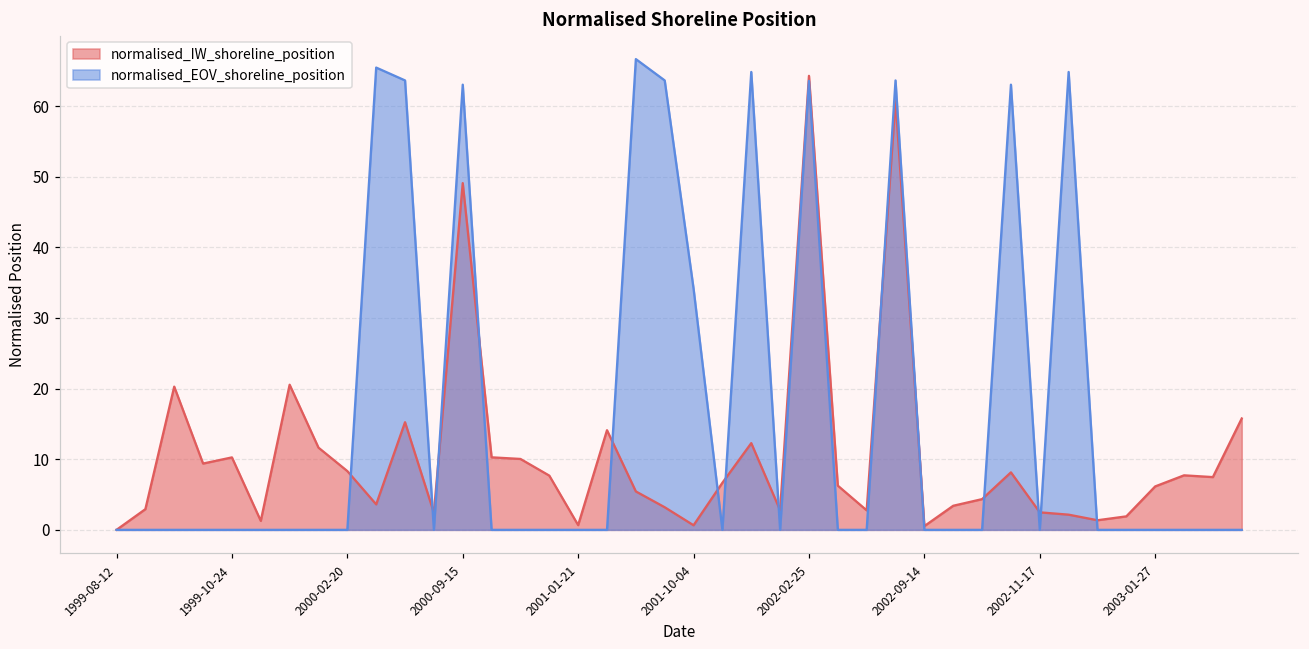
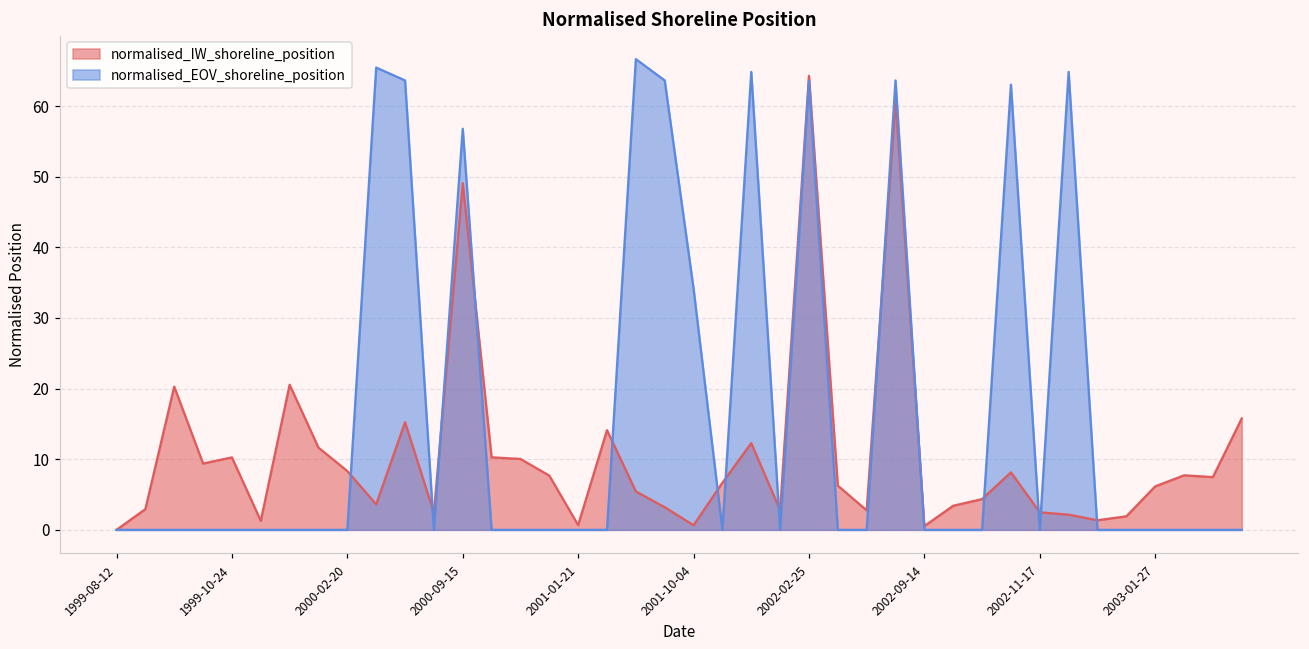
  {
    "normalised_IW_shoreline_position": {
      "1999-10-24": 10,
      "2000-02-20": 8,
      "2000-09-15": 49,
      "2001-01-21": 1,
      "2001-10-04": 1,
      "2002-02-25": 64,
      "2002-09-14": 1,
      "2002-11-17": 2,
      "2003-01-27": 6
    },
    "normalised_EOV_shoreline_position": {
      "1999-10-24": 0,
      "2000-02-20": 0,
-     "2000-09-15": 63,
+     "2000-09-15": 57,
      "2001-01-21": 0,
      "2001-10-04": 34,
      "2002-02-25": 64,
      "2002-09-14": 0,
      "2002-11-17": 0,
      "2003-01-27": 0
    }
  }
